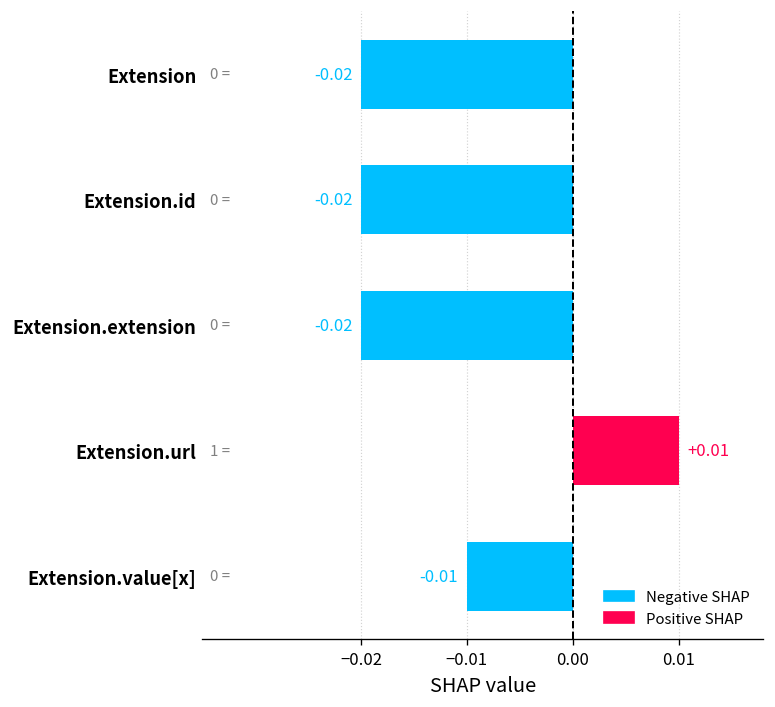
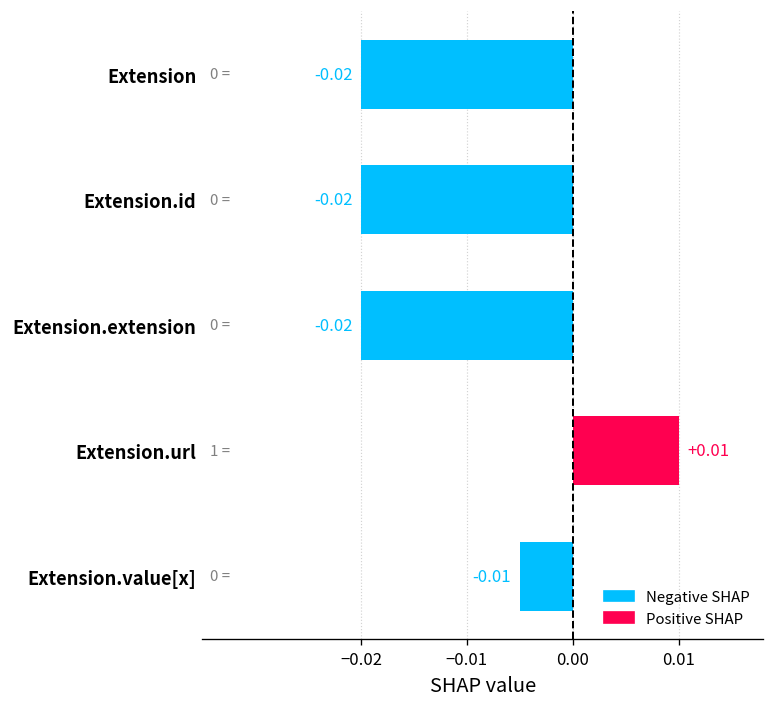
  {
-   "Extension.value[x]": -0.010
+   "Extension.value[x]": -0.005
  }
